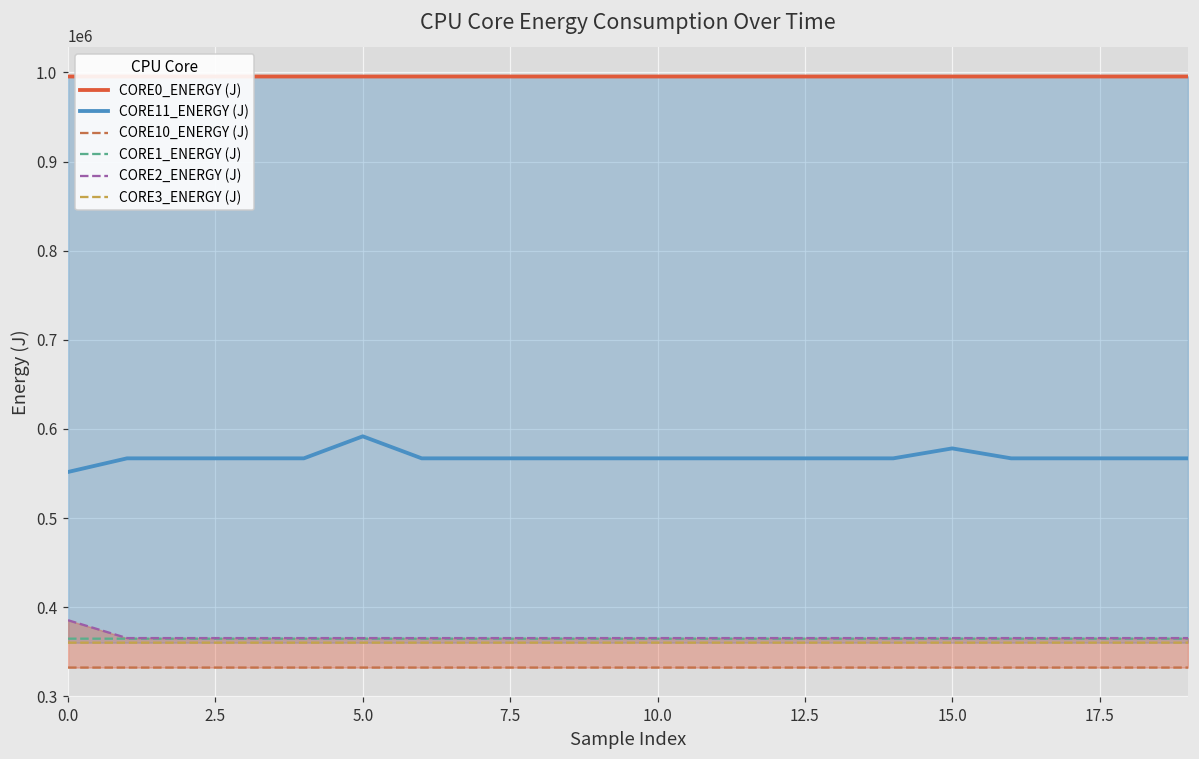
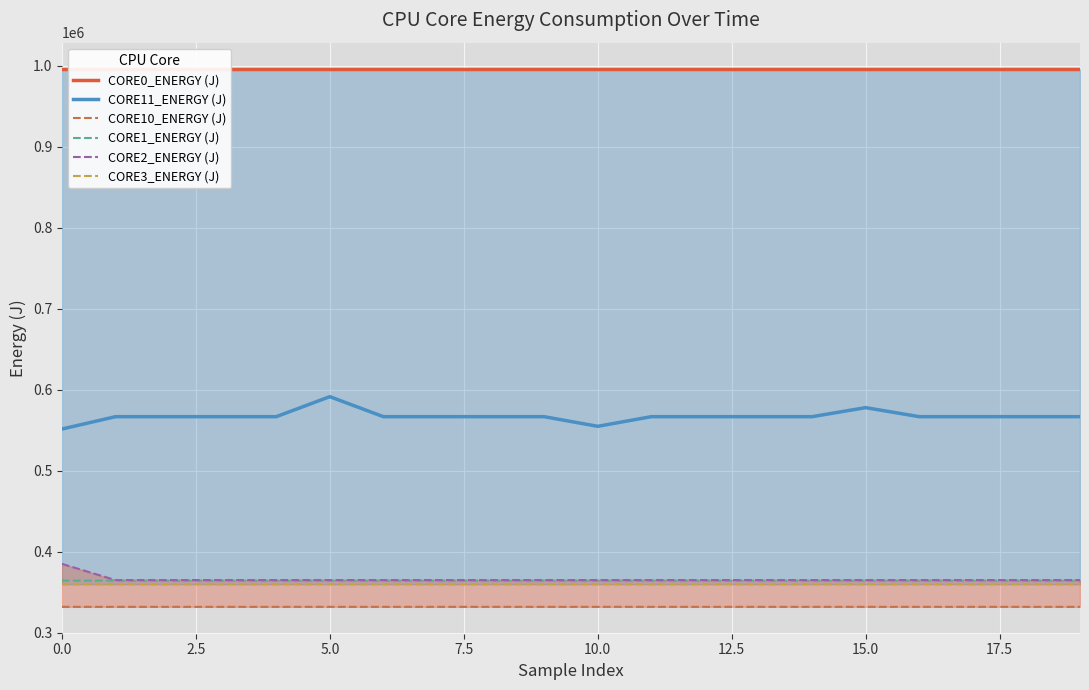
  {
    "CORE11_ENERGY (J)": {
      "0.0": 550000,
      "5.0": 590000,
-     "10.0": 570000,
+     "10.0": 560000,
      "15.0": 580000
    },
    "CORE1_ENERGY (J)": {
      "0.0": 360000
    },
    "CORE2_ENERGY (J)": {
      "0.0": 390000
    }
  }
